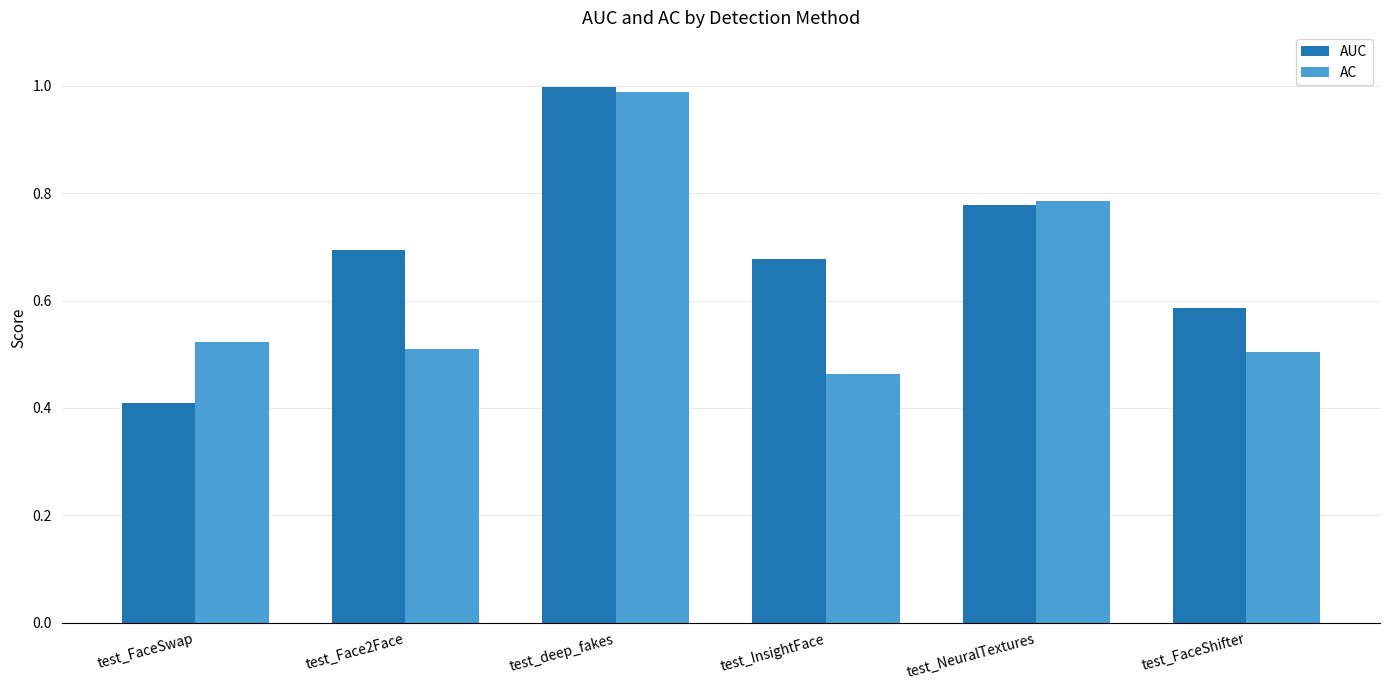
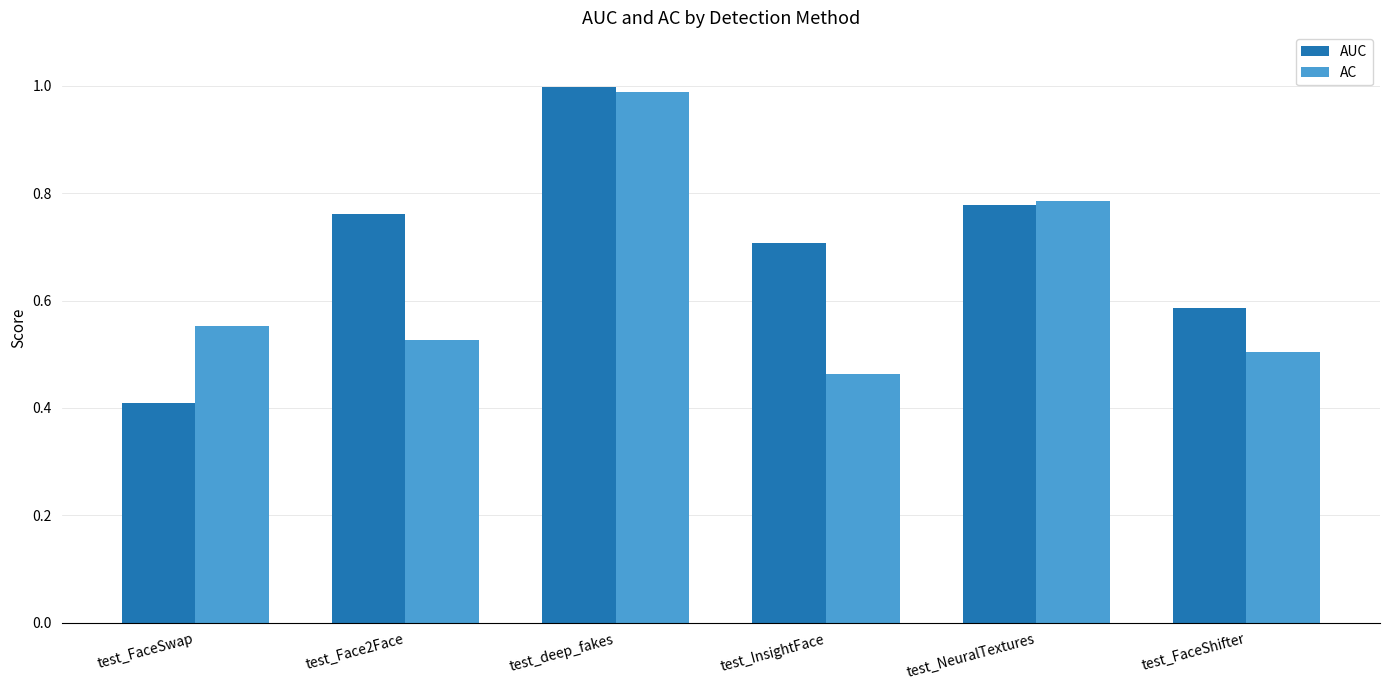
  {
    "AUC": {
      "test_FaceSwap": 0.41,
-     "test_Face2Face": 0.69,
+     "test_Face2Face": 0.76,
      "test_deep_fakes": 1.00,
-     "test_InsightFace": 0.68,
+     "test_InsightFace": 0.71,
      "test_NeuralTextures": 0.78,
      "test_FaceShifter": 0.59
    },
    "AC": {
-     "test_FaceSwap": 0.52,
-     "test_Face2Face": 0.51,
+     "test_FaceSwap": 0.55,
+     "test_Face2Face": 0.53,
      "test_deep_fakes": 0.99,
      "test_InsightFace": 0.46,
      "test_NeuralTextures": 0.79,
      "test_FaceShifter": 0.50
    }
  }
